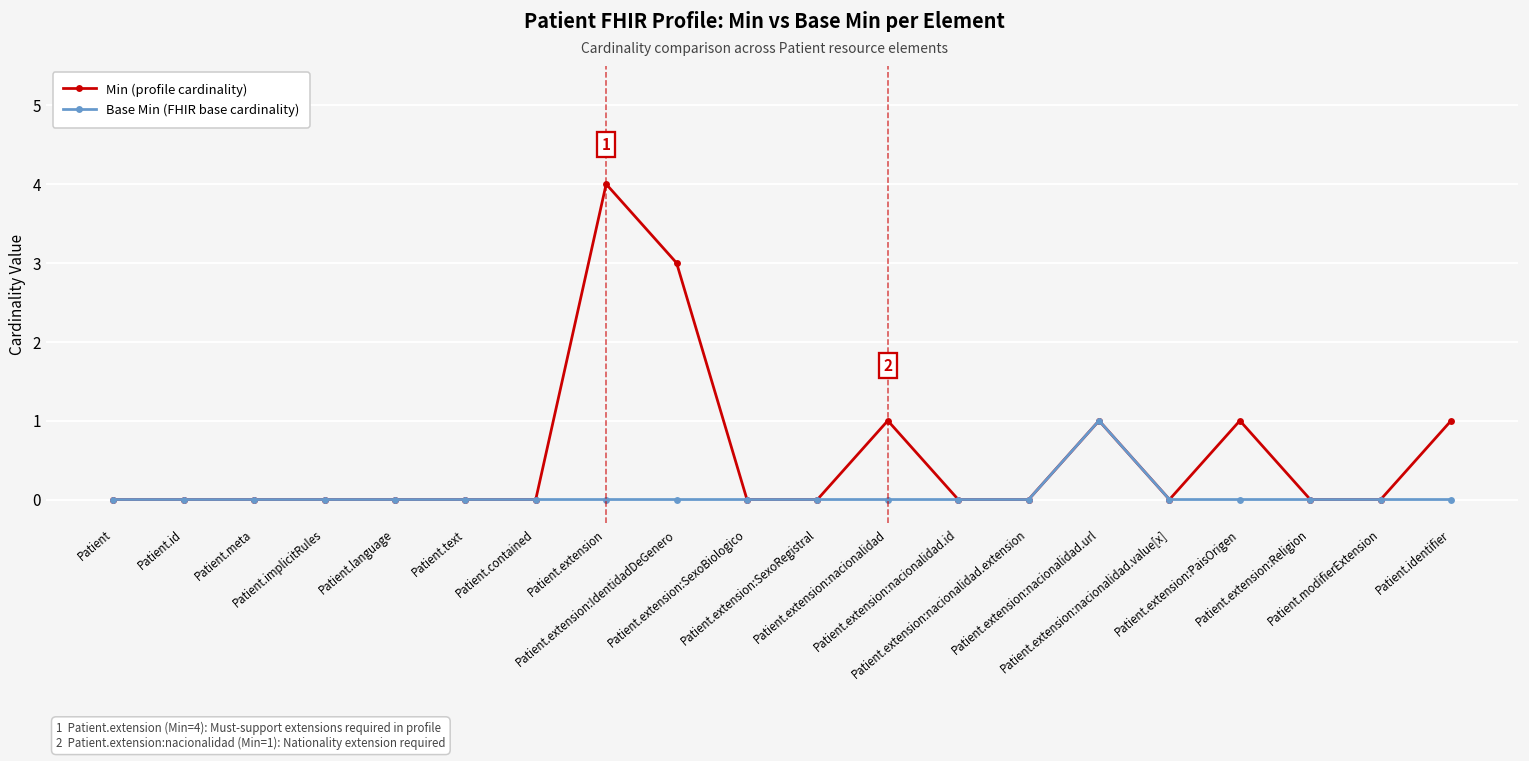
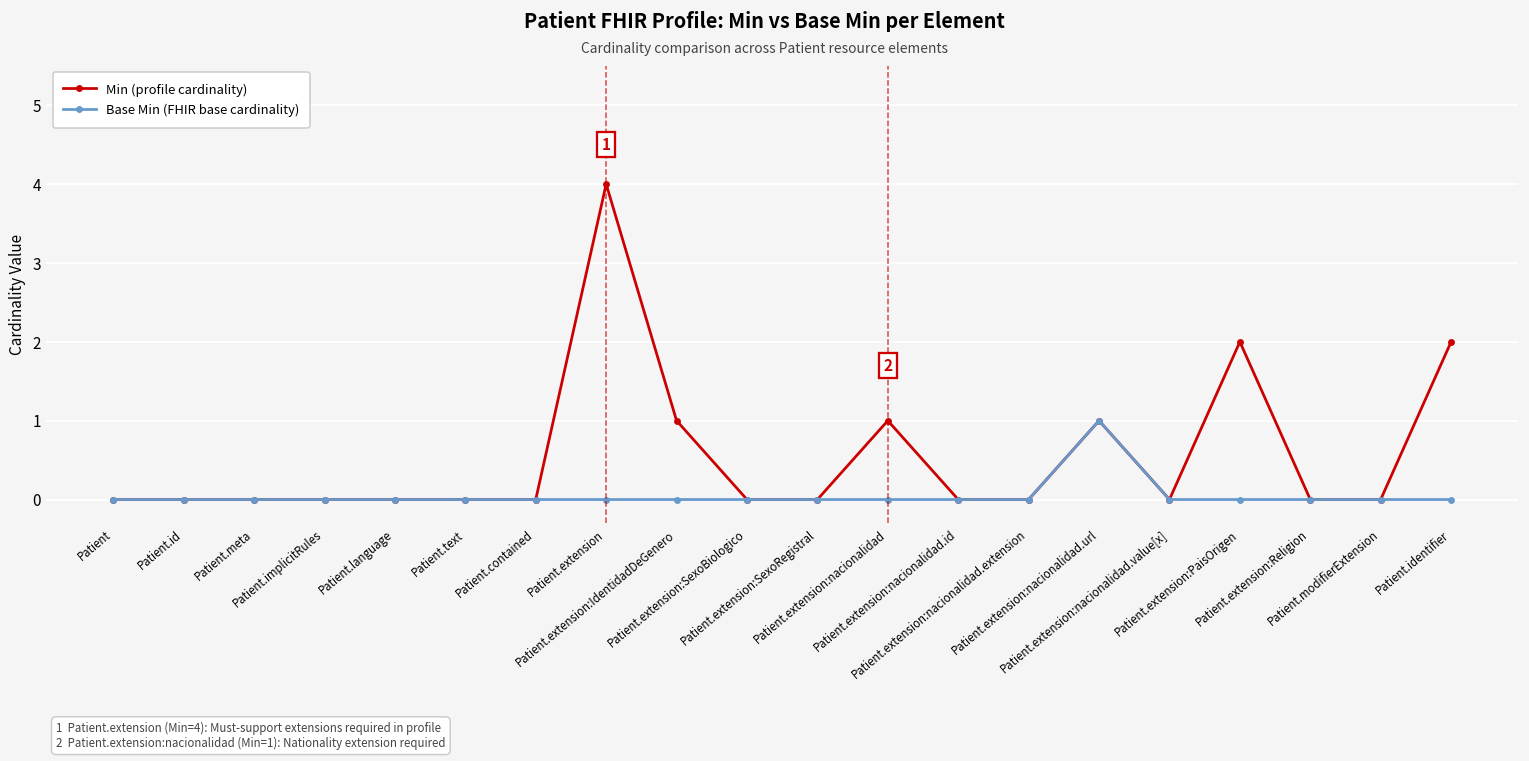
  {
    "Min (profile cardinality)": {
      "Patient.extension": 4,
-     "Patient.extension:IdentidadDeGenero": 3,
+     "Patient.extension:IdentidadDeGenero": 1,
      "Patient.extension:nacionalidad": 1,
-     "Patient.extension:PaisOrigen": 1,
-     "Patient.identifier": 1
+     "Patient.extension:PaisOrigen": 2,
+     "Patient.identifier": 2
    },
    "Base Min (FHIR base cardinality)": {
      "Patient.extension": 0,
      "Patient.extension:IdentidadDeGenero": 0,
      "Patient.extension:nacionalidad": 0,
      "Patient.extension:PaisOrigen": 0,
      "Patient.identifier": 0
    }
  }
